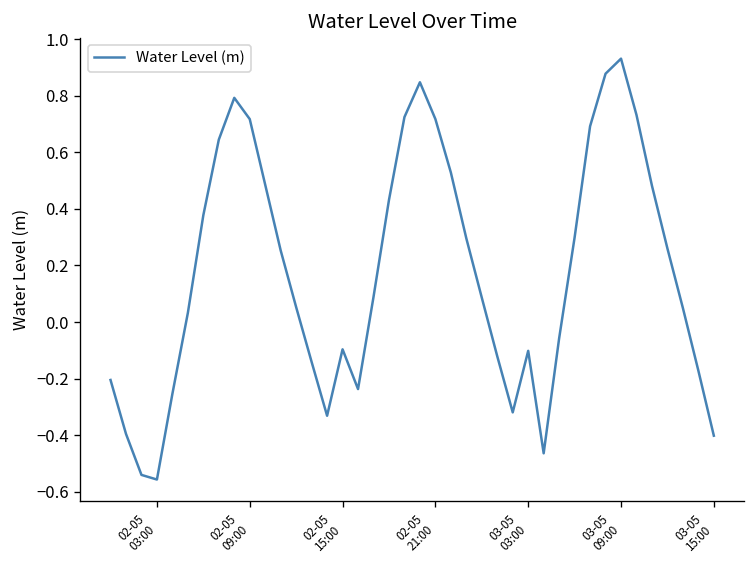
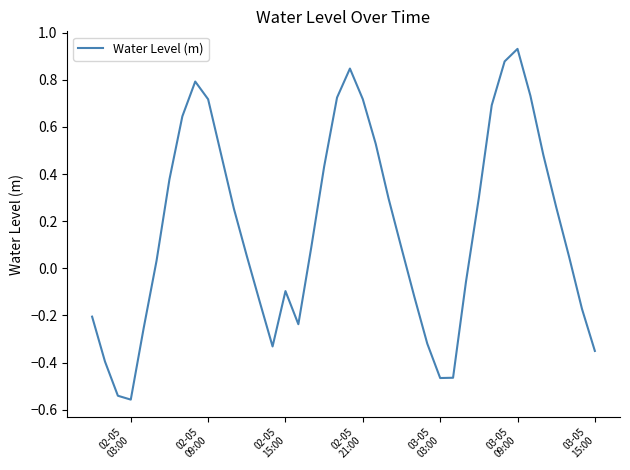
  {
    "02-05 03:00": -0.56,
    "02-05 09:00": 0.72,
    "02-05 15:00": -0.10,
    "02-05 21:00": 0.72,
-   "03-05 03:00": -0.10,
+   "03-05 03:00": -0.47,
    "03-05 09:00": 0.93,
-   "03-05 15:00": -0.40
+   "03-05 15:00": -0.35
  }
